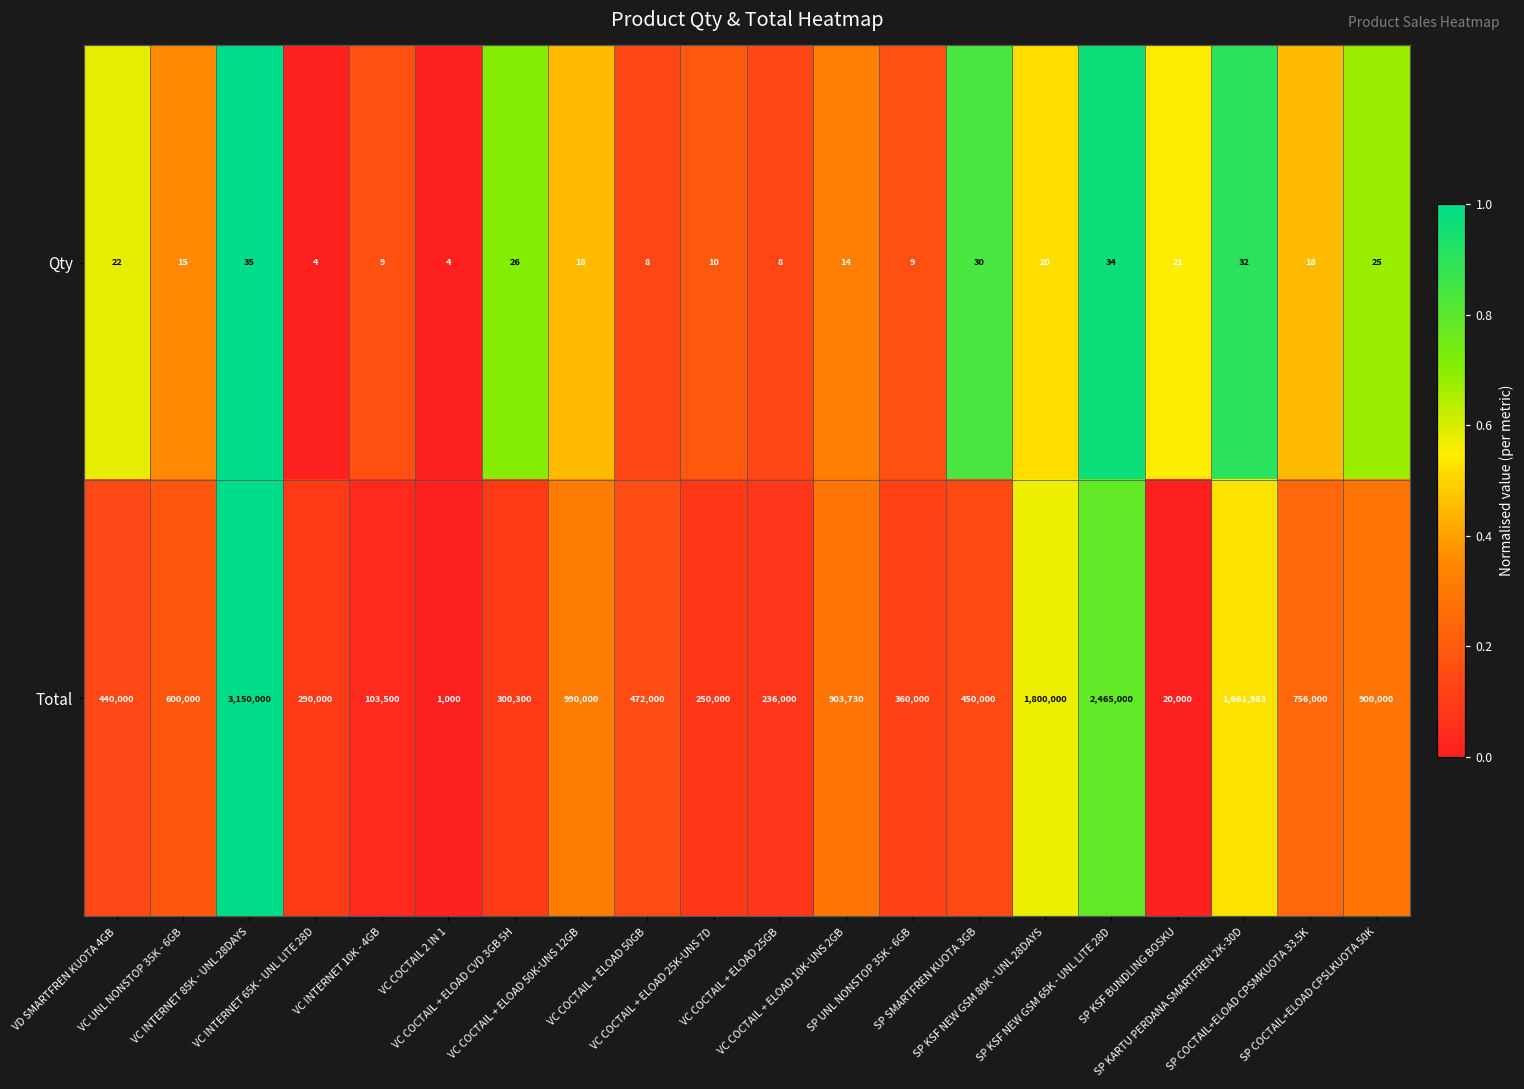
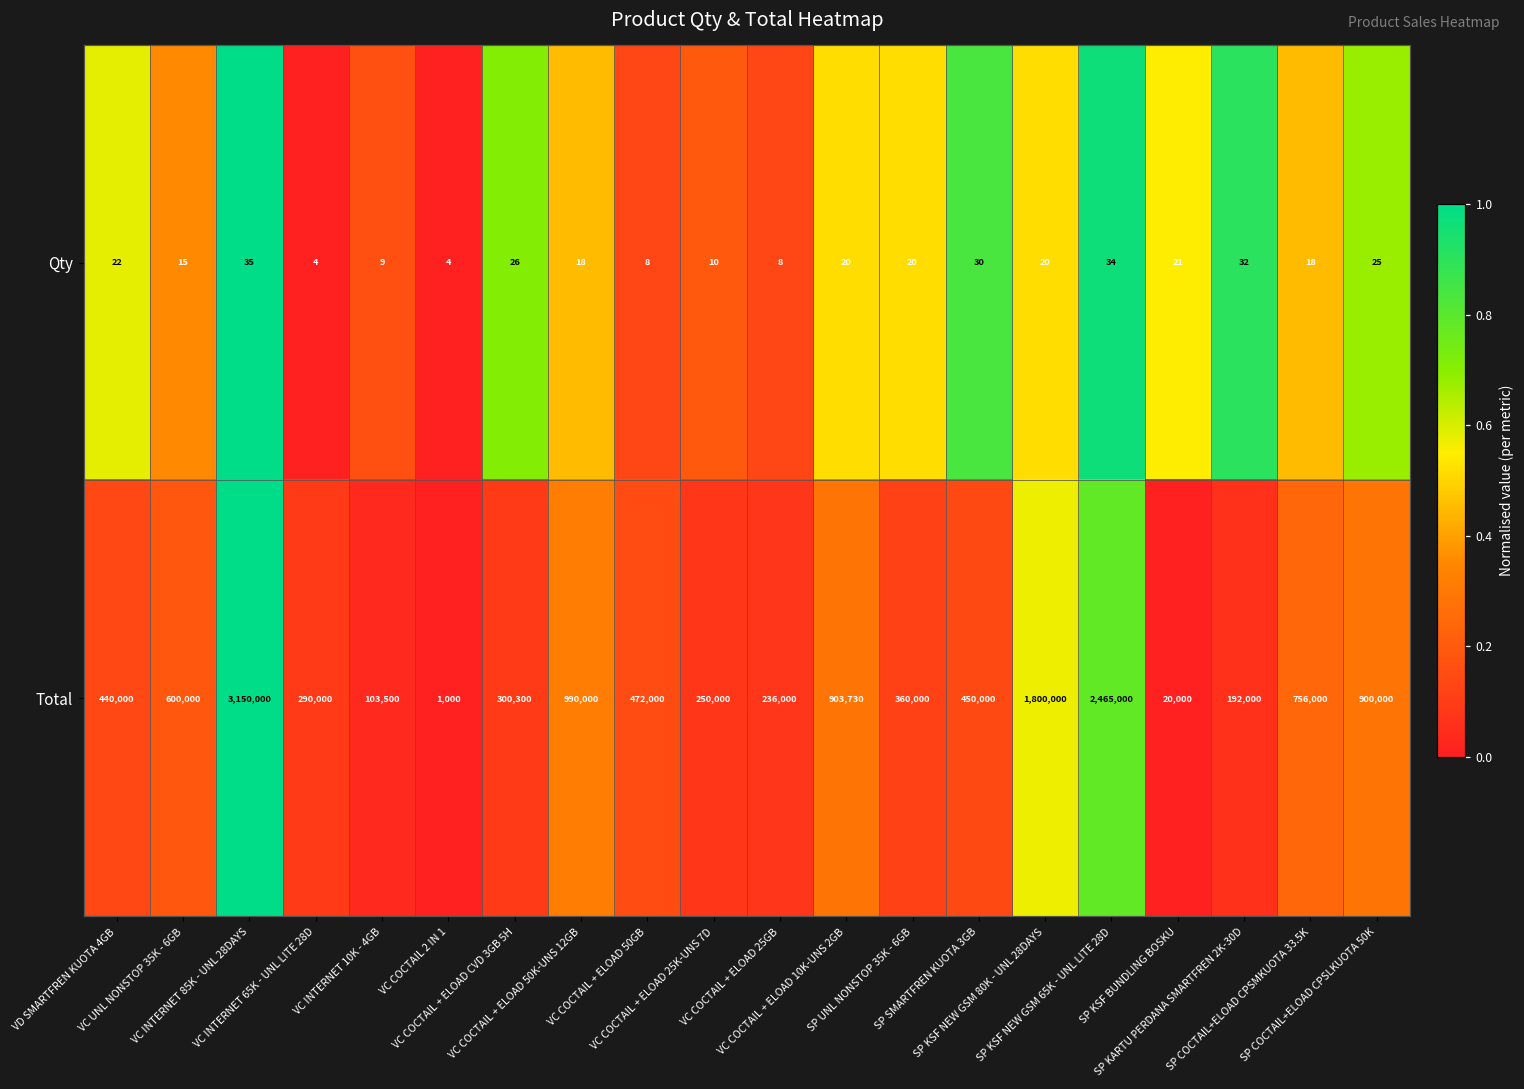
  {
    "Qty": {
      "VD SMARTFREN KUOTA 4GB": "22",
      "VC UNL NONSTOP 35K - 6GB": "15",
      "VC INTERNET 85K - UNL 28DAYS": "35",
      "VC INTERNET 65K - UNL LITE 28D": "4",
      "VC INTERNET 10K - 4GB": "9",
      "VC COCTAIL 2 IN 1": "4",
      "VC COCTAIL + ELOAD CVD 3GB 5H": "26",
      "VC COCTAIL + ELOAD 50K-UNS 12GB": "18",
      "VC COCTAIL + ELOAD 50GB": "8",
      "VC COCTAIL + ELOAD 25K-UNS 7D": "10",
      "VC COCTAIL + ELOAD 25GB": "8",
-     "VC COCTAIL + ELOAD 10K-UNS 2GB": "14",
-     "SP UNL NONSTOP 35K - 6GB": "9",
+     "VC COCTAIL + ELOAD 10K-UNS 2GB": "20",
+     "SP UNL NONSTOP 35K - 6GB": "20",
      "SP SMARTFREN KUOTA 3GB": "30",
      "SP KSF NEW GSM 80K - UNL 28DAYS": "20",
      "SP KSF NEW GSM 65K - UNL LITE 28D": "34",
      "SP KSF BUNDLING BOSKU": "21",
      "SP KARTU PERDANA SMARTFREN 2K-30D": "32",
      "SP COCTAIL+ELOAD CPSMKUOTA 33.5K": "18",
      "SP COCTAIL+ELOAD CPSLKUOTA 50K": "25"
    },
    "Total": {
      "VD SMARTFREN KUOTA 4GB": "440,000",
      "VC UNL NONSTOP 35K - 6GB": "600,000",
      "VC INTERNET 85K - UNL 28DAYS": "3,150,000",
      "VC INTERNET 65K - UNL LITE 28D": "290,000",
      "VC INTERNET 10K - 4GB": "103,500",
      "VC COCTAIL 2 IN 1": "1,000",
      "VC COCTAIL + ELOAD CVD 3GB 5H": "300,300",
      "VC COCTAIL + ELOAD 50K-UNS 12GB": "990,000",
      "VC COCTAIL + ELOAD 50GB": "472,000",
      "VC COCTAIL + ELOAD 25K-UNS 7D": "250,000",
      "VC COCTAIL + ELOAD 25GB": "236,000",
      "VC COCTAIL + ELOAD 10K-UNS 2GB": "903,730",
      "SP UNL NONSTOP 35K - 6GB": "360,000",
      "SP SMARTFREN KUOTA 3GB": "450,000",
      "SP KSF NEW GSM 80K - UNL 28DAYS": "1,800,000",
      "SP KSF NEW GSM 65K - UNL LITE 28D": "2,465,000",
      "SP KSF BUNDLING BOSKU": "20,000",
-     "SP KARTU PERDANA SMARTFREN 2K-30D": "1,661,983",
+     "SP KARTU PERDANA SMARTFREN 2K-30D": "192,000",
      "SP COCTAIL+ELOAD CPSMKUOTA 33.5K": "756,000",
      "SP COCTAIL+ELOAD CPSLKUOTA 50K": "900,000"
    }
  }
